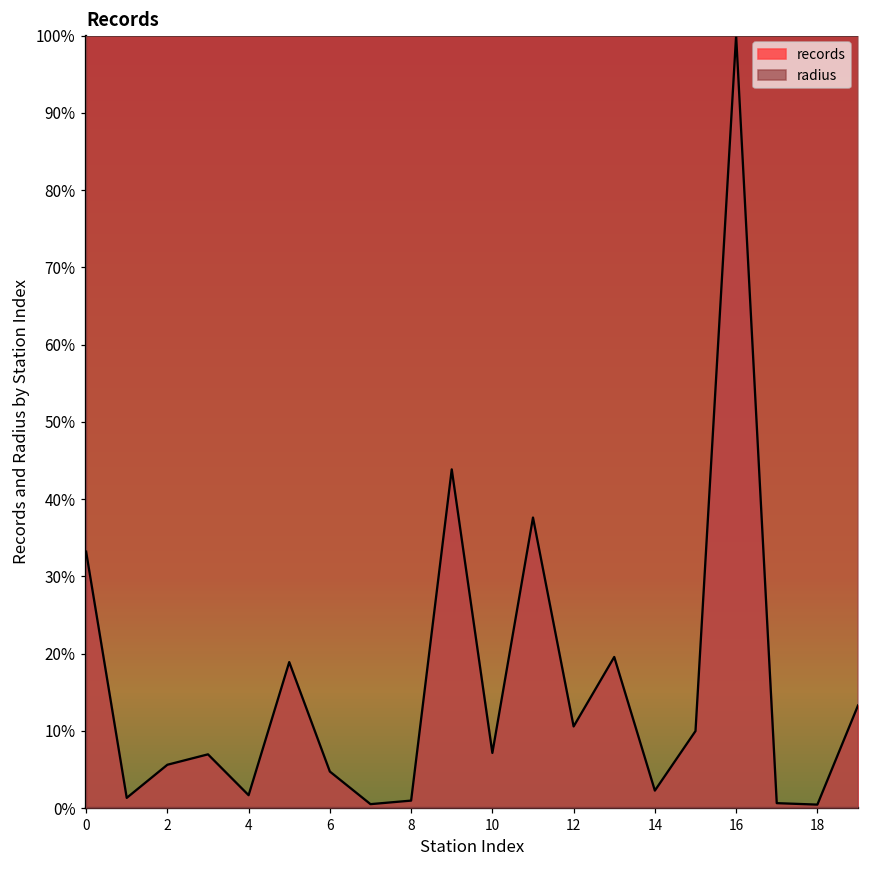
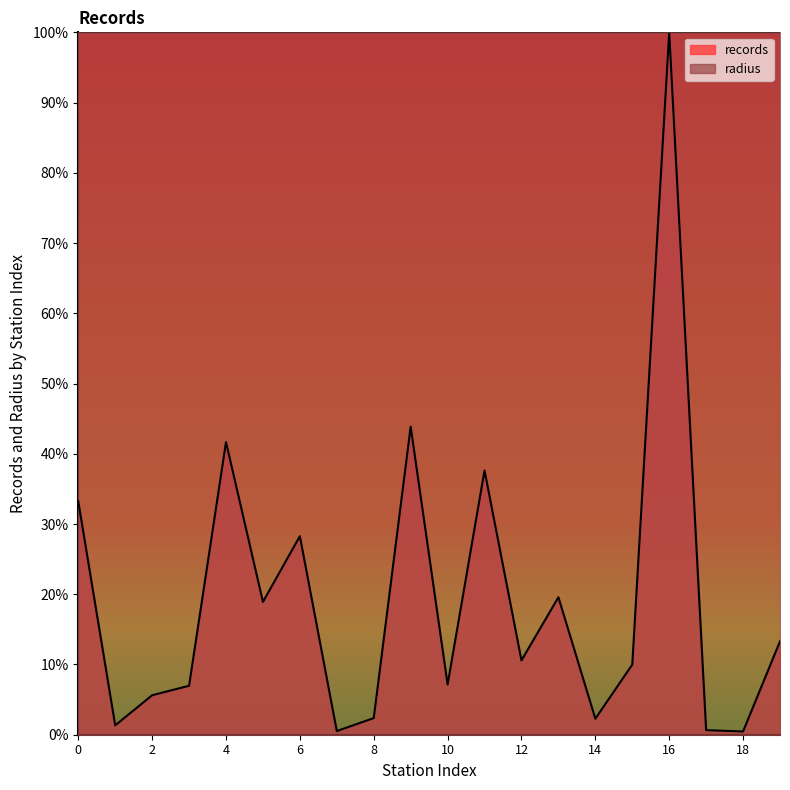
  {
    "records": {
      "0": "33%",
      "2": "6%",
-     "4": "2%",
-     "6": "5%",
-     "8": "1%",
+     "4": "42%",
+     "6": "28%",
+     "8": "2%",
      "10": "7%",
      "12": "11%",
      "14": "2%",
      "18": "0%"
    },
    "radius": {
      "0": "100%",
      "2": "100%",
      "4": "100%",
      "6": "100%",
      "8": "100%",
      "10": "100%",
      "12": "100%",
      "14": "100%",
      "18": "100%"
    }
  }
